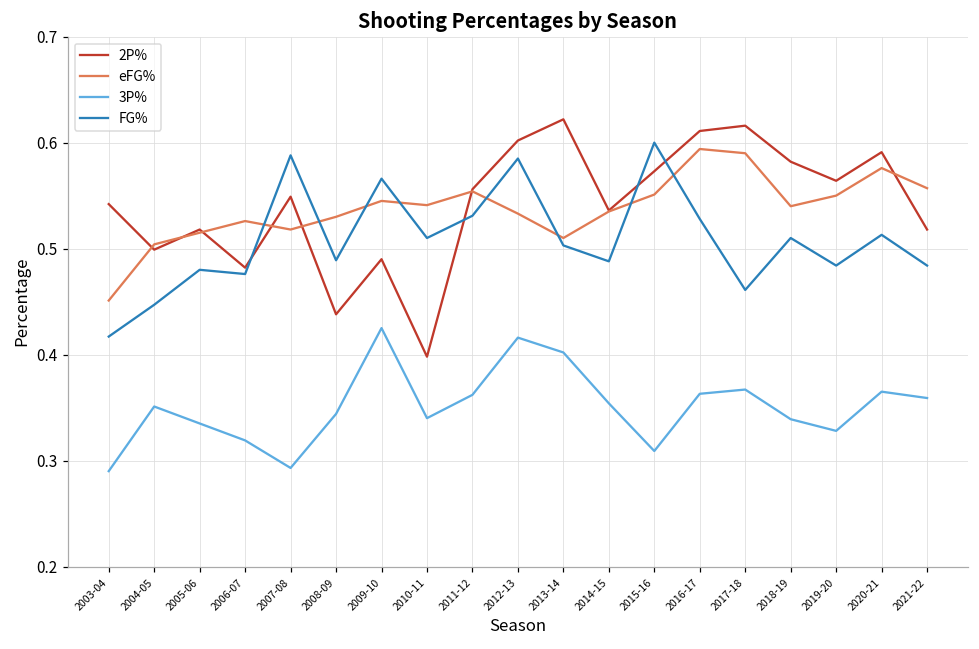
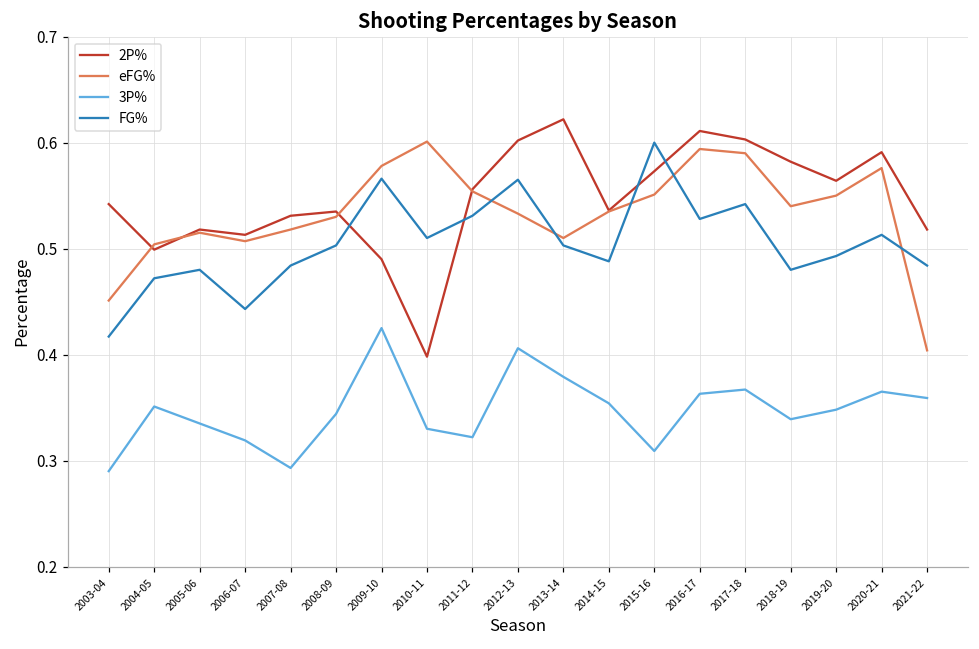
  {
    "2P%": {
      "2003-04": 0.54,
      "2004-05": 0.50,
      "2005-06": 0.52,
-     "2006-07": 0.48,
-     "2007-08": 0.55,
-     "2008-09": 0.44,
+     "2006-07": 0.51,
+     "2007-08": 0.53,
+     "2008-09": 0.54,
      "2009-10": 0.49,
      "2010-11": 0.40,
      "2012-13": 0.60,
      "2013-14": 0.62,
      "2015-16": 0.57,
      "2016-17": 0.61,
-     "2017-18": 0.62,
+     "2017-18": 0.60,
      "2018-19": 0.58,
      "2019-20": 0.56,
      "2020-21": 0.59,
      "2021-22": 0.52
    },
    "eFG%": {
      "2003-04": 0.45,
      "2004-05": 0.50,
      "2005-06": 0.52,
-     "2006-07": 0.53,
+     "2006-07": 0.51,
      "2007-08": 0.52,
      "2008-09": 0.53,
-     "2009-10": 0.55,
-     "2010-11": 0.54,
+     "2009-10": 0.58,
+     "2010-11": 0.60,
      "2012-13": 0.53,
      "2013-14": 0.51,
      "2015-16": 0.55,
      "2016-17": 0.59,
      "2017-18": 0.59,
      "2018-19": 0.54,
      "2019-20": 0.55,
      "2020-21": 0.58,
-     "2021-22": 0.56
+     "2021-22": 0.40
    },
    "3P%": {
      "2003-04": 0.29,
      "2004-05": 0.35,
      "2005-06": 0.34,
      "2006-07": 0.32,
      "2007-08": 0.29,
      "2008-09": 0.34,
      "2009-10": 0.43,
-     "2010-11": 0.34,
-     "2011-12": 0.36,
-     "2012-13": 0.42,
-     "2013-14": 0.40,
+     "2010-11": 0.33,
+     "2011-12": 0.32,
+     "2012-13": 0.41,
+     "2013-14": 0.38,
      "2014-15": 0.35,
      "2015-16": 0.31,
      "2016-17": 0.36,
      "2017-18": 0.37,
      "2018-19": 0.34,
-     "2019-20": 0.33,
+     "2019-20": 0.35,
      "2020-21": 0.37,
      "2021-22": 0.36
    },
    "FG%": {
      "2003-04": 0.42,
-     "2004-05": 0.45,
+     "2004-05": 0.47,
      "2005-06": 0.48,
-     "2006-07": 0.48,
-     "2007-08": 0.59,
-     "2008-09": 0.49,
+     "2006-07": 0.44,
+     "2007-08": 0.48,
+     "2008-09": 0.50,
      "2009-10": 0.57,
      "2010-11": 0.51,
      "2011-12": 0.53,
-     "2012-13": 0.59,
+     "2012-13": 0.57,
      "2013-14": 0.50,
      "2014-15": 0.49,
      "2015-16": 0.60,
      "2016-17": 0.53,
-     "2017-18": 0.46,
-     "2018-19": 0.51,
-     "2019-20": 0.48,
+     "2017-18": 0.54,
+     "2018-19": 0.48,
+     "2019-20": 0.49,
      "2020-21": 0.51,
      "2021-22": 0.48
    }
  }
